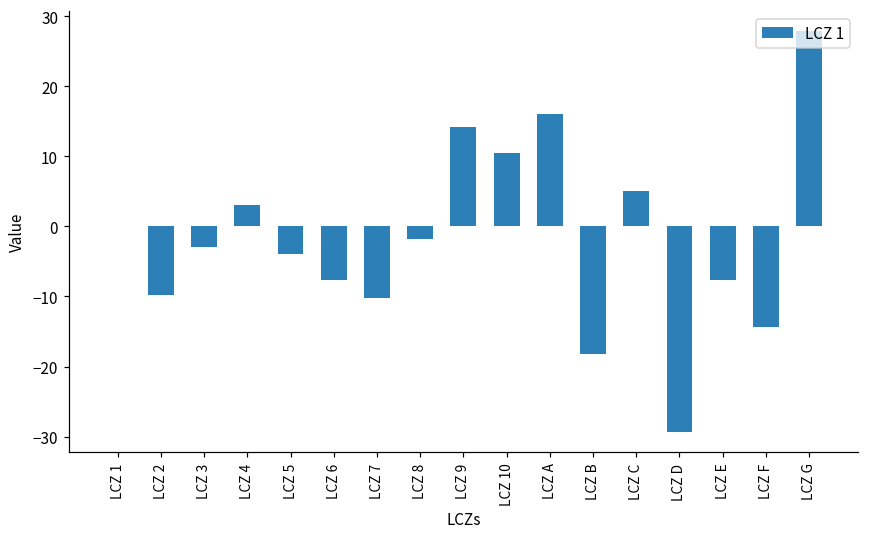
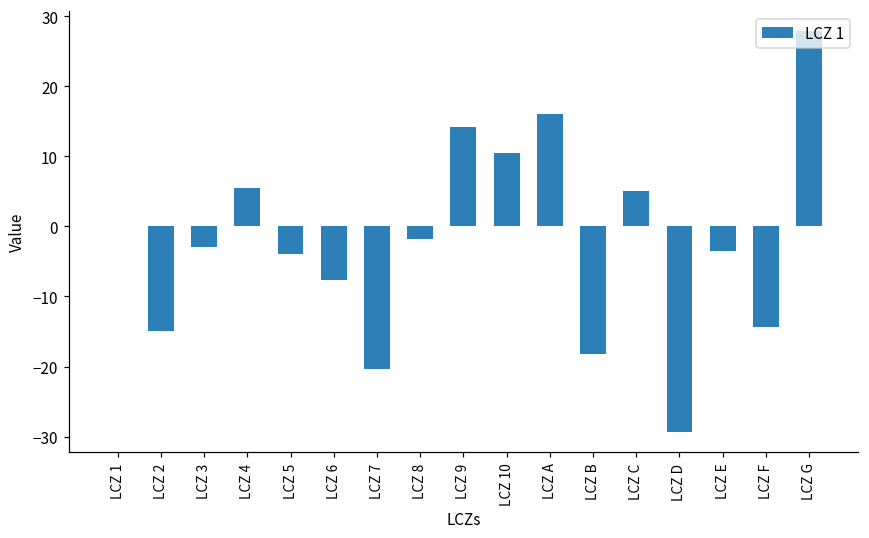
  {
    "LCZ 1": 0,
-   "LCZ 2": -10,
+   "LCZ 2": -15,
    "LCZ 3": -3,
-   "LCZ 4": 3,
+   "LCZ 4": 6,
    "LCZ 5": -4,
    "LCZ 6": -8,
-   "LCZ 7": -10,
+   "LCZ 7": -20,
    "LCZ 8": -2,
    "LCZ 9": 14,
    "LCZ 10": 11,
    "LCZ A": 16,
    "LCZ B": -18,
    "LCZ C": 5,
    "LCZ D": -29,
-   "LCZ E": -8,
+   "LCZ E": -4,
    "LCZ F": -14
  }
